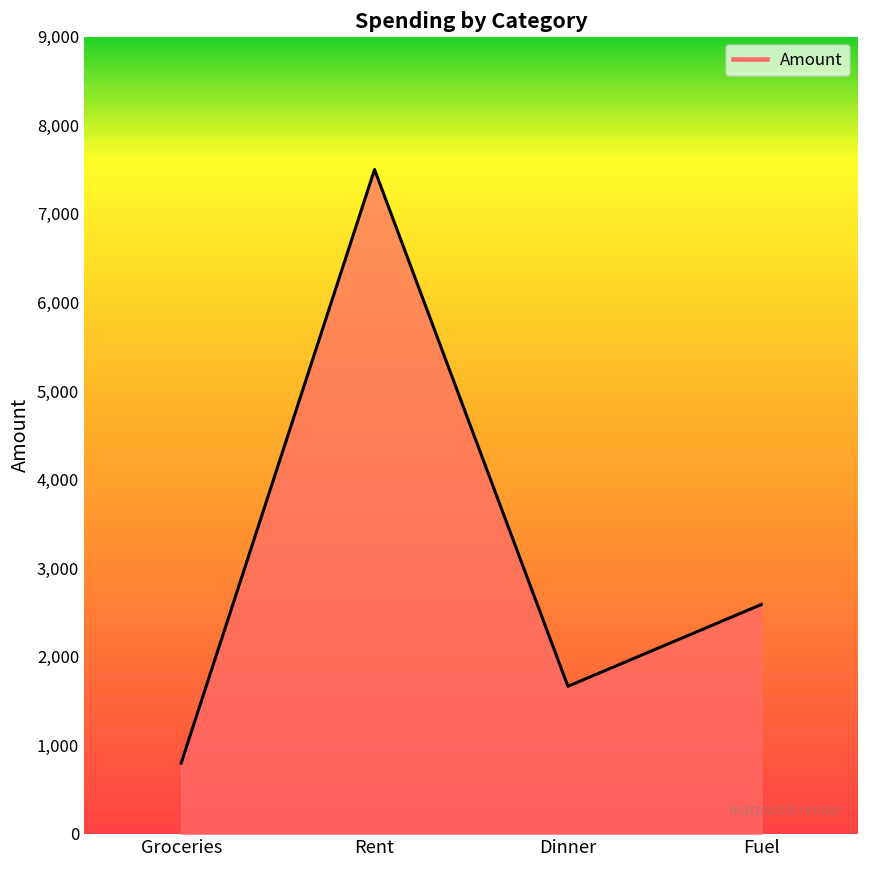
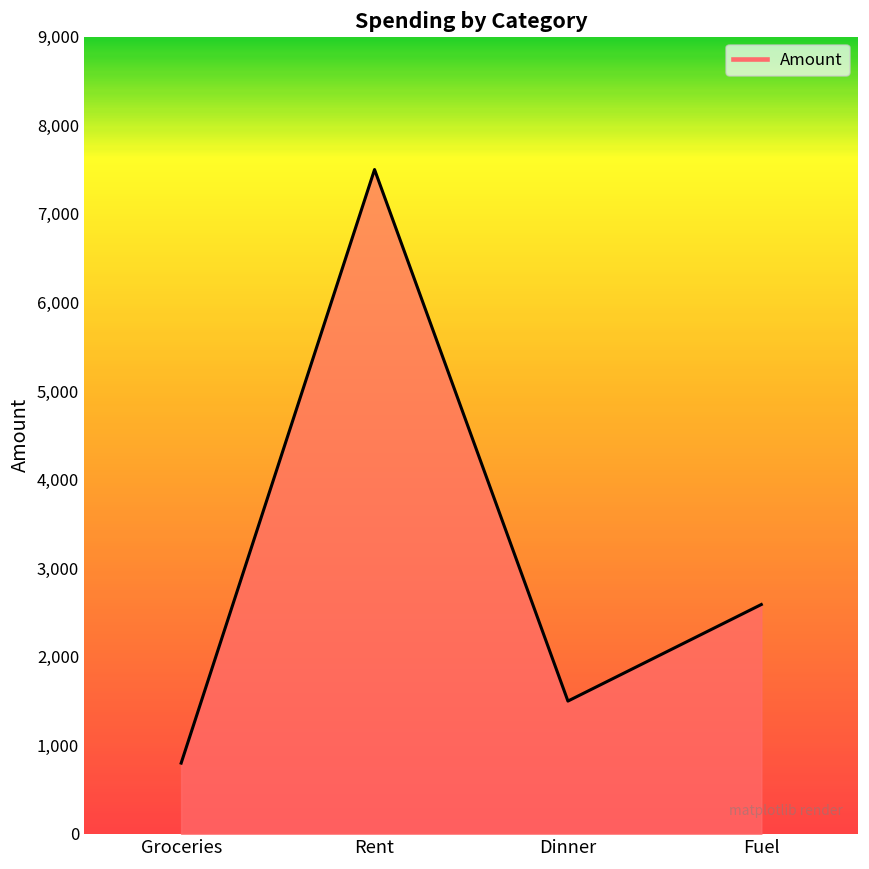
  {
    "Groceries": "800",
    "Rent": "7,500",
-   "Dinner": "1,700",
+   "Dinner": "1,500",
    "Fuel": "2,600"
  }
